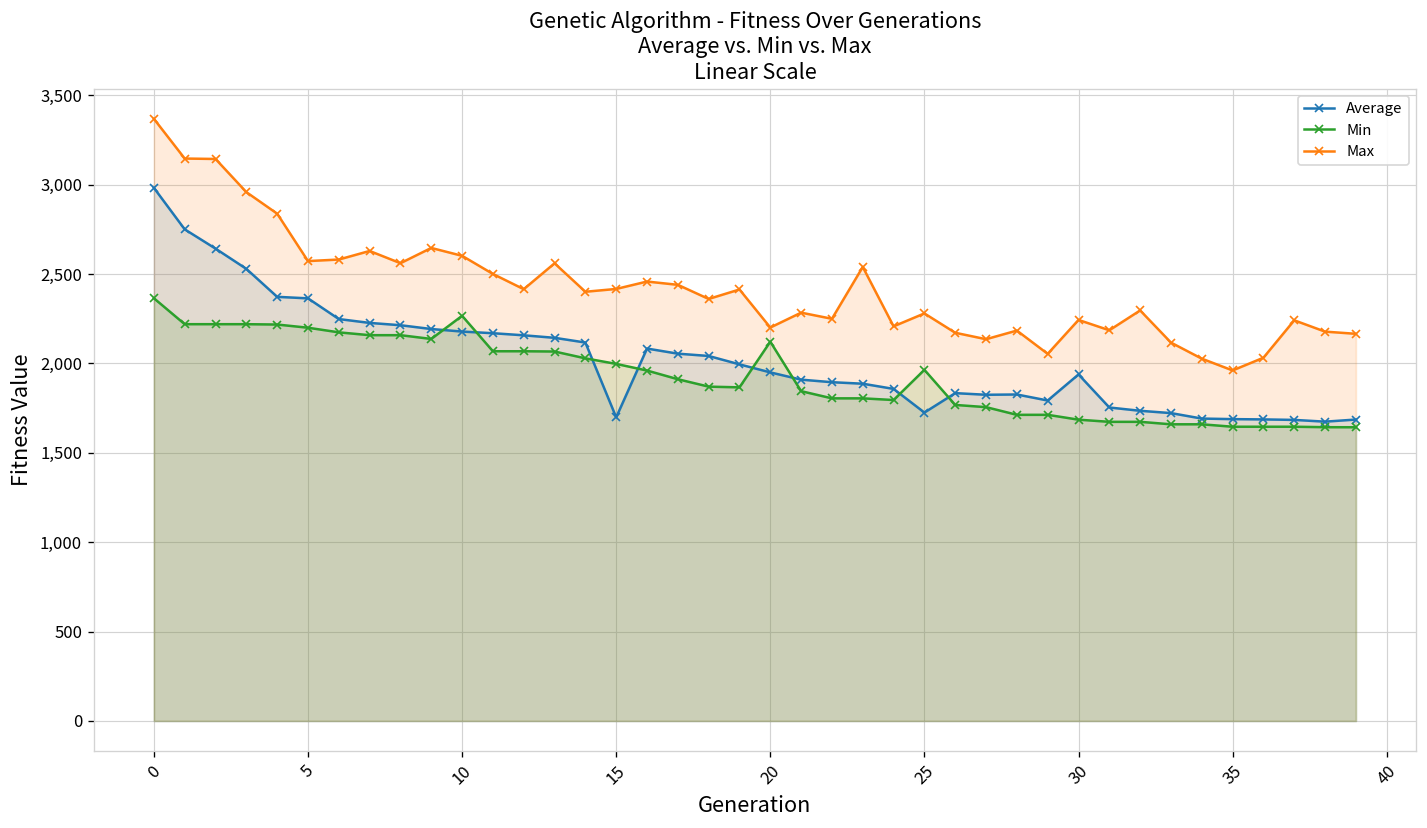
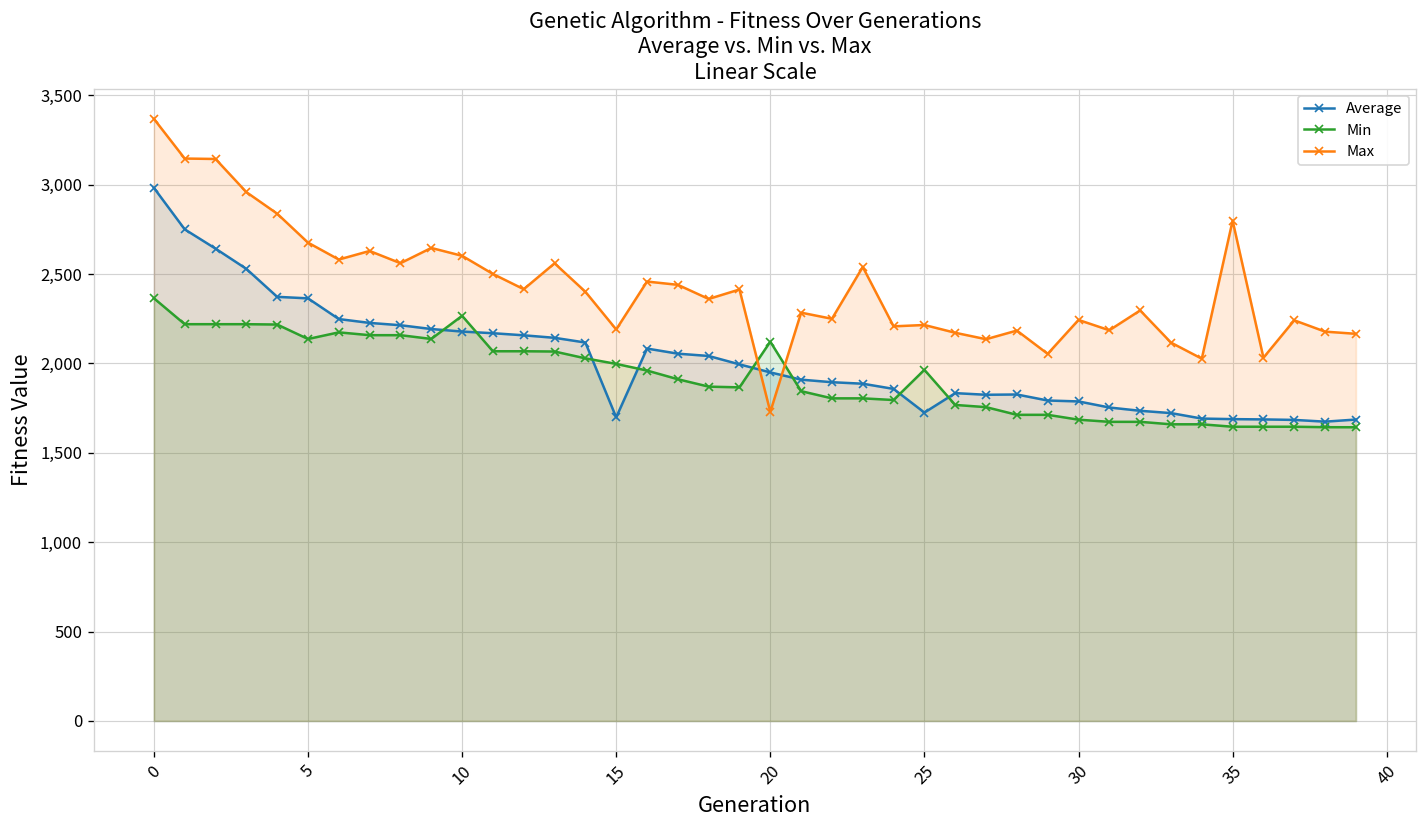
  {
    "Average": {
      "0": "2,980",
      "5": "2,360",
      "10": "2,180",
      "15": "1,700",
      "20": "1,950",
      "25": "1,730",
-     "30": "1,940",
+     "30": "1,790",
      "35": "1,690"
    },
    "Min": {
      "0": "2,360",
-     "5": "2,200",
+     "5": "2,140",
      "10": "2,270",
      "15": "2,000",
      "20": "2,120",
      "25": "1,960",
      "30": "1,690",
      "35": "1,650"
    },
    "Max": {
      "0": "3,370",
-     "5": "2,570",
+     "5": "2,680",
      "10": "2,600",
-     "15": "2,420",
-     "20": "2,200",
-     "25": "2,280",
+     "15": "2,190",
+     "20": "1,730",
+     "25": "2,210",
      "30": "2,240",
-     "35": "1,960"
+     "35": "2,800"
    }
  }
